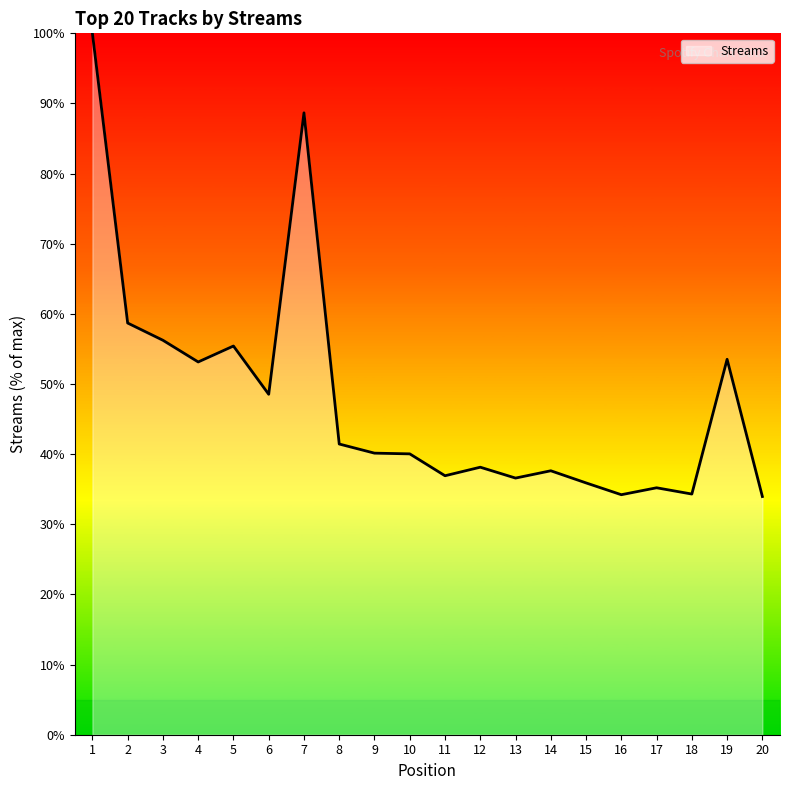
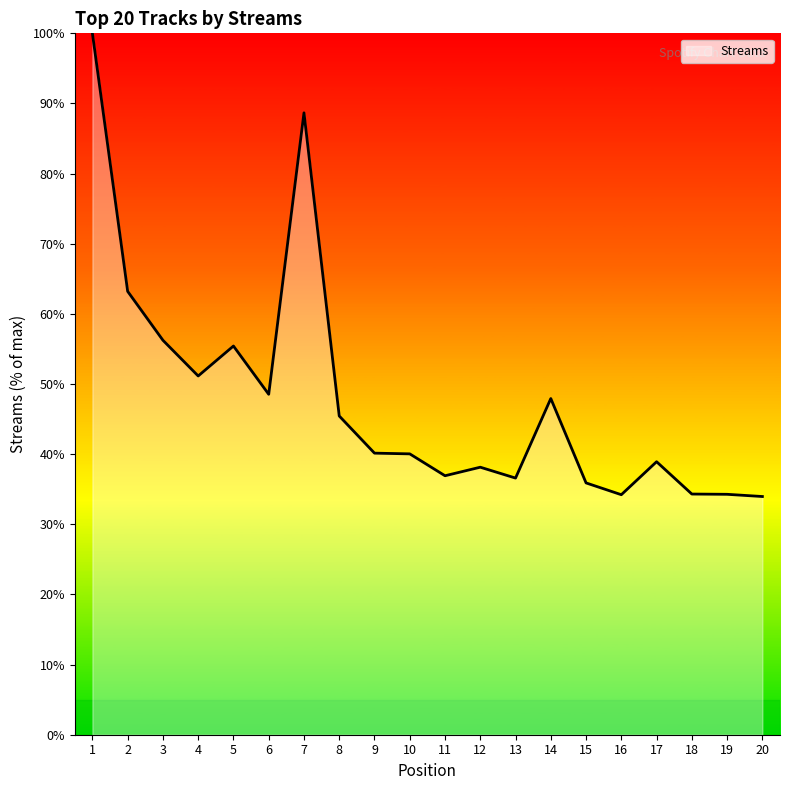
  {
    "1": "100%",
-   "2": "59%",
+   "2": "63%",
    "3": "56%",
-   "4": "53%",
+   "4": "51%",
    "5": "55%",
    "6": "49%",
    "7": "89%",
-   "8": "41%",
+   "8": "45%",
    "9": "40%",
    "10": "40%",
    "11": "37%",
    "12": "38%",
    "13": "37%",
-   "14": "38%",
+   "14": "48%",
    "15": "36%",
    "16": "34%",
-   "17": "35%",
+   "17": "39%",
    "18": "34%",
-   "19": "54%",
+   "19": "34%",
    "20": "34%"
  }
